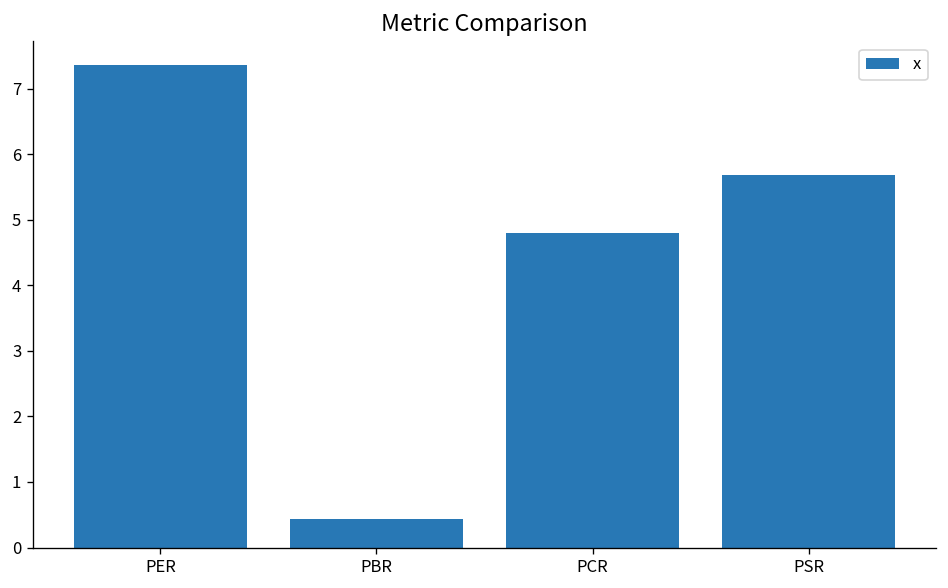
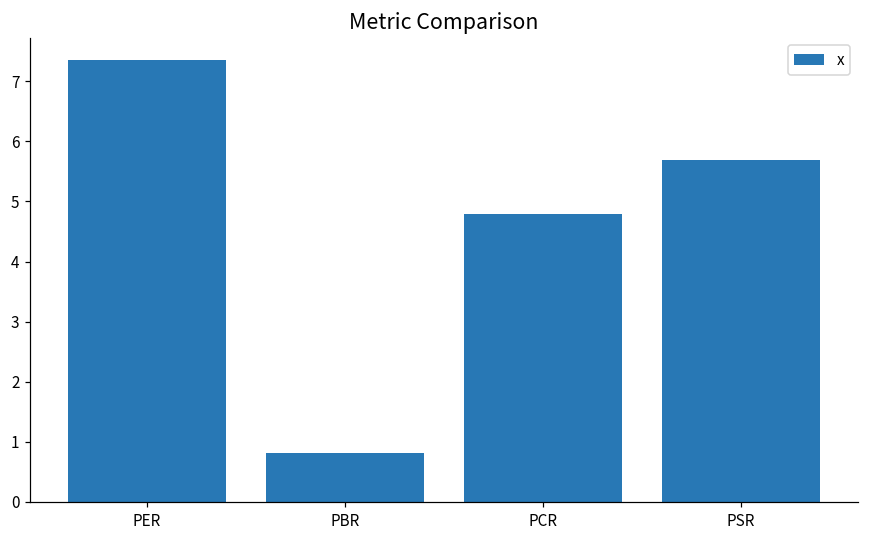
  {
    "PER": 7.4,
-   "PBR": 0.4,
+   "PBR": 0.8,
    "PCR": 4.8,
    "PSR": 5.7
  }
